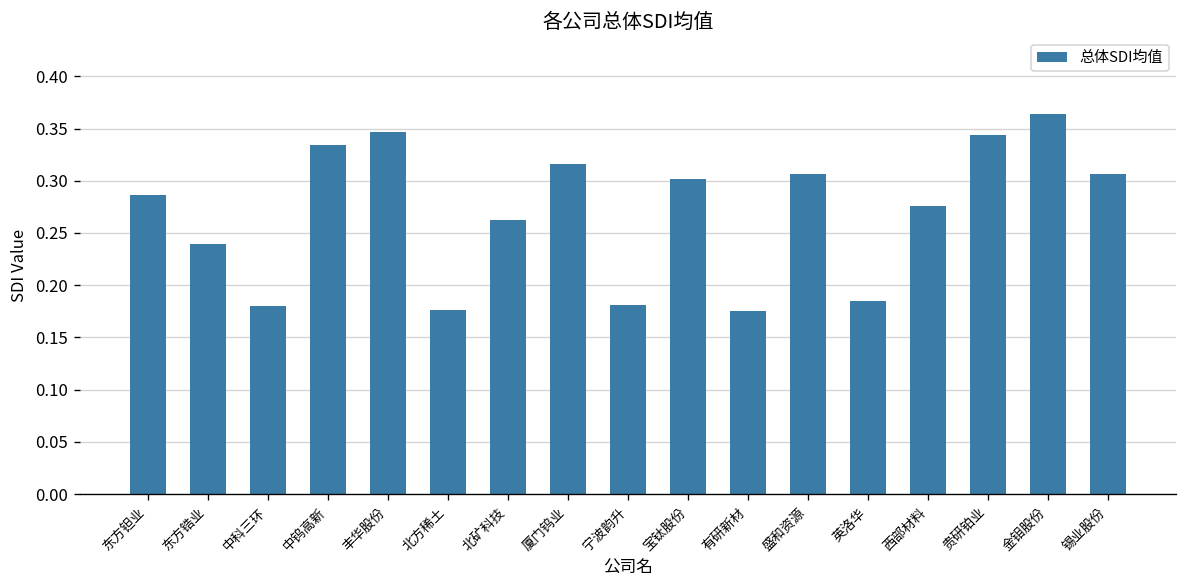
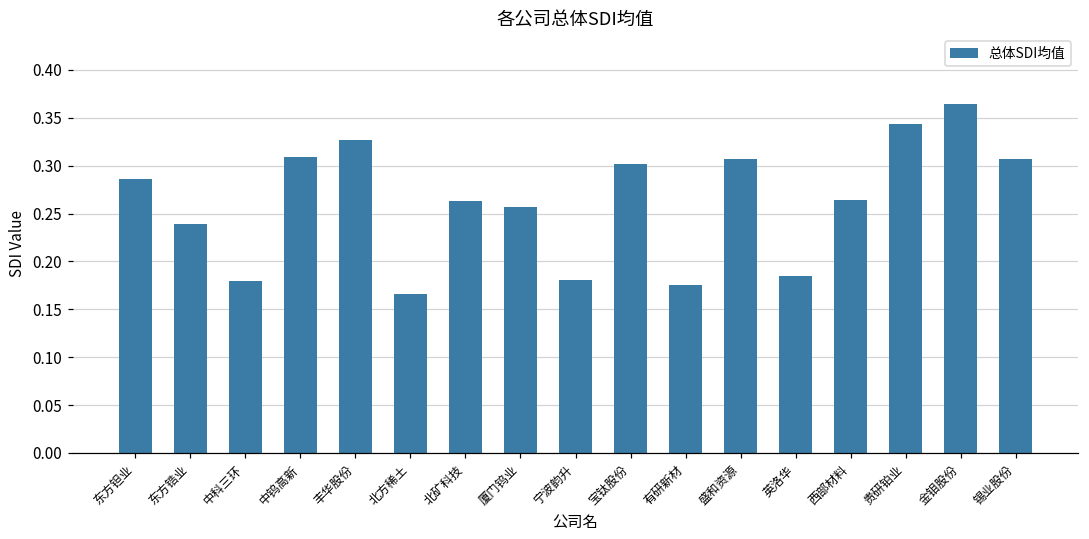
  {
    "东方钽业": 0.29,
    "东方锆业": 0.24,
    "中科三环": 0.18,
-   "中钨高新": 0.33,
-   "丰华股份": 0.35,
-   "北方稀土": 0.18,
+   "中钨高新": 0.31,
+   "丰华股份": 0.33,
+   "北方稀土": 0.17,
    "北矿科技": 0.26,
-   "厦门钨业": 0.32,
+   "厦门钨业": 0.26,
    "宁波韵升": 0.18,
    "宝钛股份": 0.30,
    "有研新材": 0.18,
    "盛和资源": 0.31,
    "英洛华": 0.18,
-   "西部材料": 0.28,
+   "西部材料": 0.26,
    "贵研铂业": 0.34,
    "金钼股份": 0.36,
    "锡业股份": 0.31
  }
